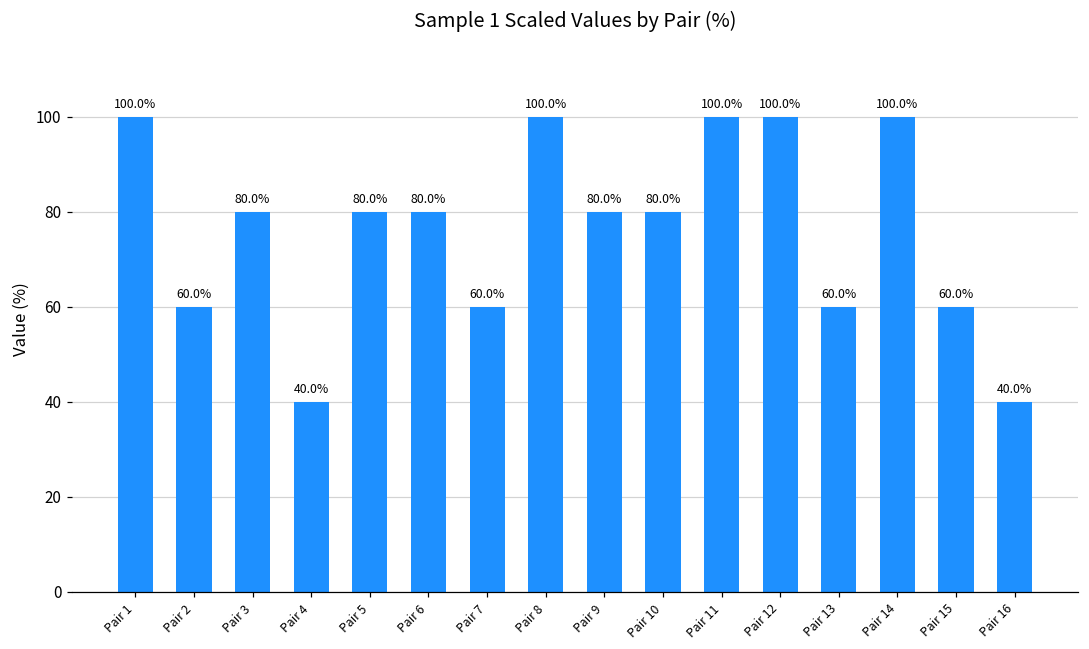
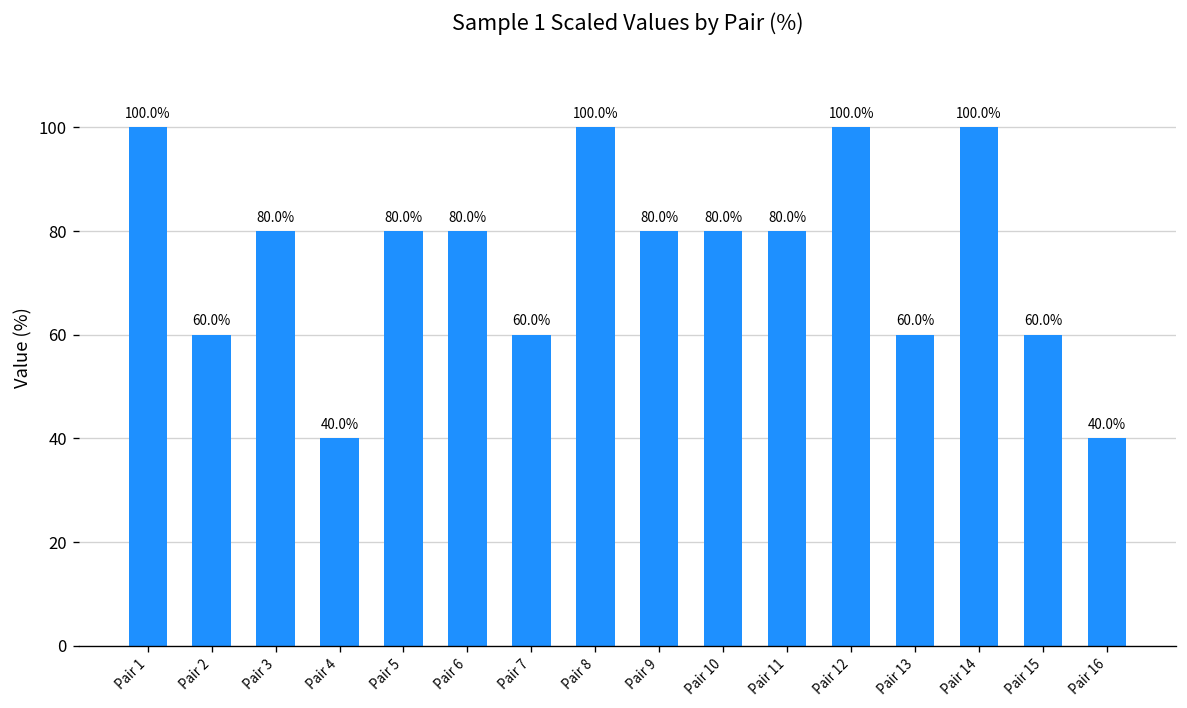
  {
    "Pair 1": "100.0%",
    "Pair 2": "60.0%",
    "Pair 3": "80.0%",
    "Pair 4": "40.0%",
    "Pair 5": "80.0%",
    "Pair 6": "80.0%",
    "Pair 7": "60.0%",
    "Pair 8": "100.0%",
    "Pair 9": "80.0%",
    "Pair 10": "80.0%",
-   "Pair 11": "100.0%",
+   "Pair 11": "80.0%",
    "Pair 12": "100.0%",
    "Pair 13": "60.0%",
    "Pair 14": "100.0%",
    "Pair 15": "60.0%",
    "Pair 16": "40.0%"
  }
